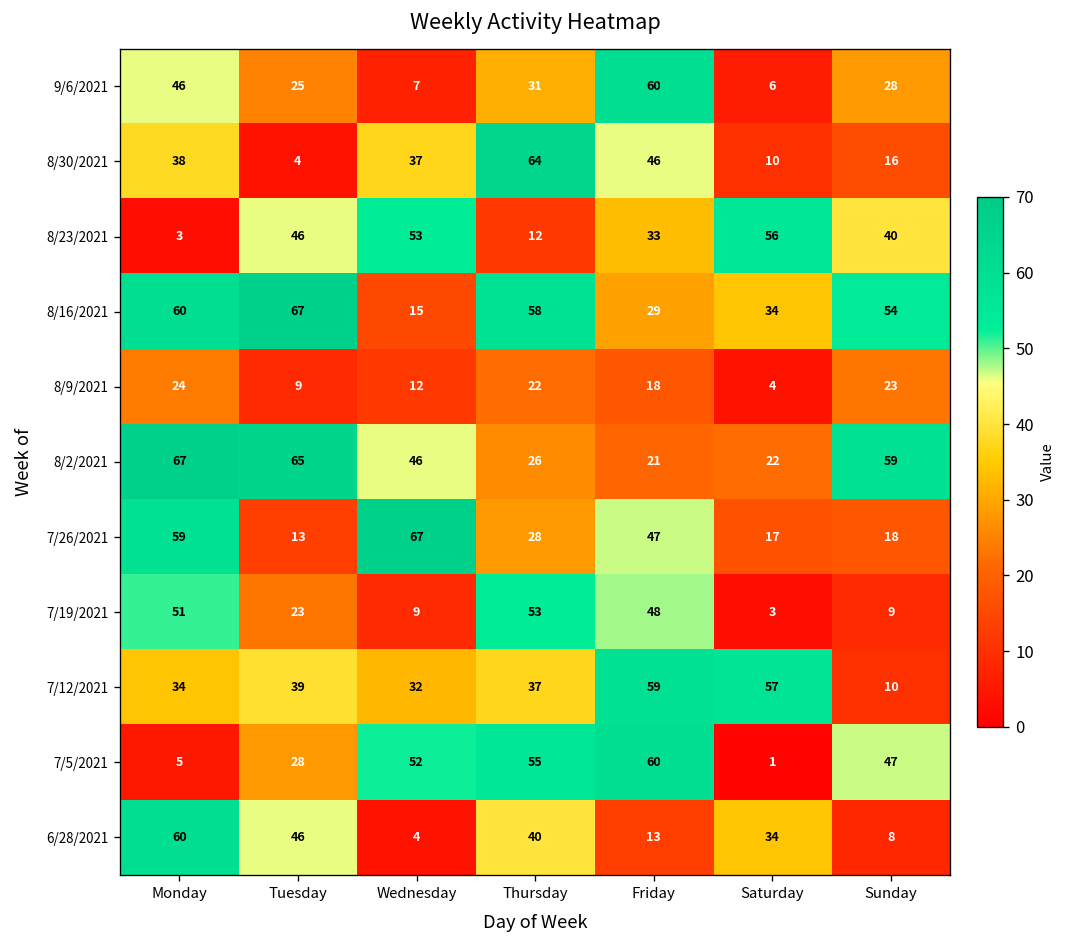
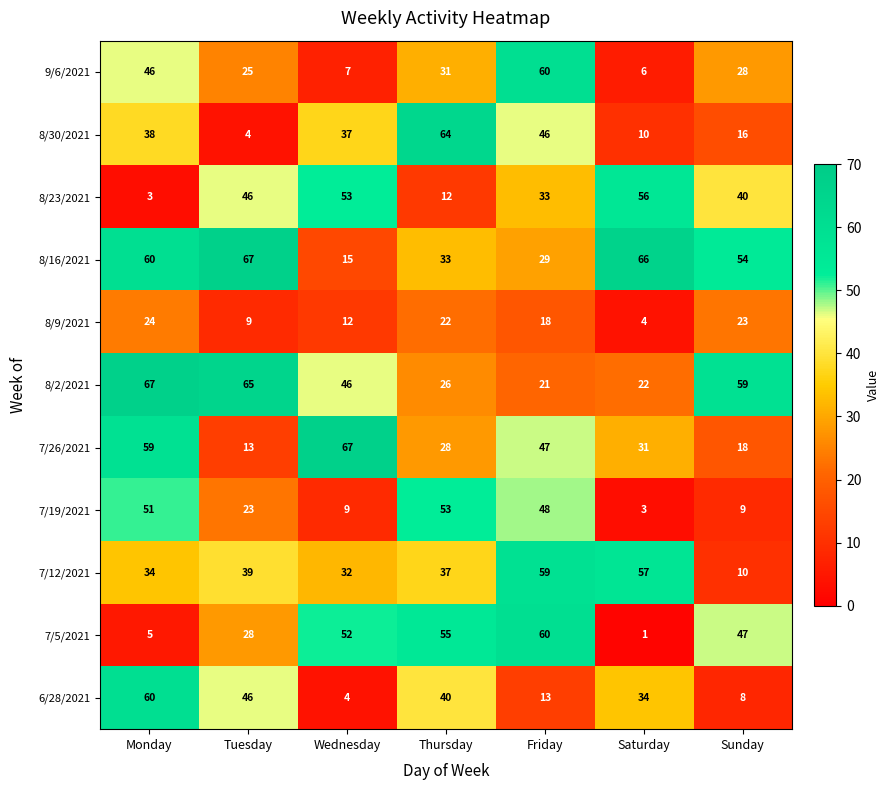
  {
    "9/6/2021": {
      "Monday": 46,
      "Tuesday": 25,
      "Wednesday": 7,
      "Thursday": 31,
      "Friday": 60,
      "Saturday": 6,
      "Sunday": 28
    },
    "8/30/2021": {
      "Monday": 38,
      "Tuesday": 4,
      "Wednesday": 37,
      "Thursday": 64,
      "Friday": 46,
      "Saturday": 10,
      "Sunday": 16
    },
    "8/23/2021": {
      "Monday": 3,
      "Tuesday": 46,
      "Wednesday": 53,
      "Thursday": 12,
      "Friday": 33,
      "Saturday": 56,
      "Sunday": 40
    },
    "8/16/2021": {
      "Monday": 60,
      "Tuesday": 67,
      "Wednesday": 15,
-     "Thursday": 58,
+     "Thursday": 33,
      "Friday": 29,
-     "Saturday": 34,
+     "Saturday": 66,
      "Sunday": 54
    },
    "8/9/2021": {
      "Monday": 24,
      "Tuesday": 9,
      "Wednesday": 12,
      "Thursday": 22,
      "Friday": 18,
      "Saturday": 4,
      "Sunday": 23
    },
    "8/2/2021": {
      "Monday": 67,
      "Tuesday": 65,
      "Wednesday": 46,
      "Thursday": 26,
      "Friday": 21,
      "Saturday": 22,
      "Sunday": 59
    },
    "7/26/2021": {
      "Monday": 59,
      "Tuesday": 13,
      "Wednesday": 67,
      "Thursday": 28,
      "Friday": 47,
-     "Saturday": 17,
+     "Saturday": 31,
      "Sunday": 18
    },
    "7/19/2021": {
      "Monday": 51,
      "Tuesday": 23,
      "Wednesday": 9,
      "Thursday": 53,
      "Friday": 48,
      "Saturday": 3,
      "Sunday": 9
    },
    "7/12/2021": {
      "Monday": 34,
      "Tuesday": 39,
      "Wednesday": 32,
      "Thursday": 37,
      "Friday": 59,
      "Saturday": 57,
      "Sunday": 10
    },
    "7/5/2021": {
      "Monday": 5,
      "Tuesday": 28,
      "Wednesday": 52,
      "Thursday": 55,
      "Friday": 60,
      "Saturday": 1,
      "Sunday": 47
    },
    "6/28/2021": {
      "Monday": 60,
      "Tuesday": 46,
      "Wednesday": 4,
      "Thursday": 40,
      "Friday": 13,
      "Saturday": 34,
      "Sunday": 8
    }
  }
